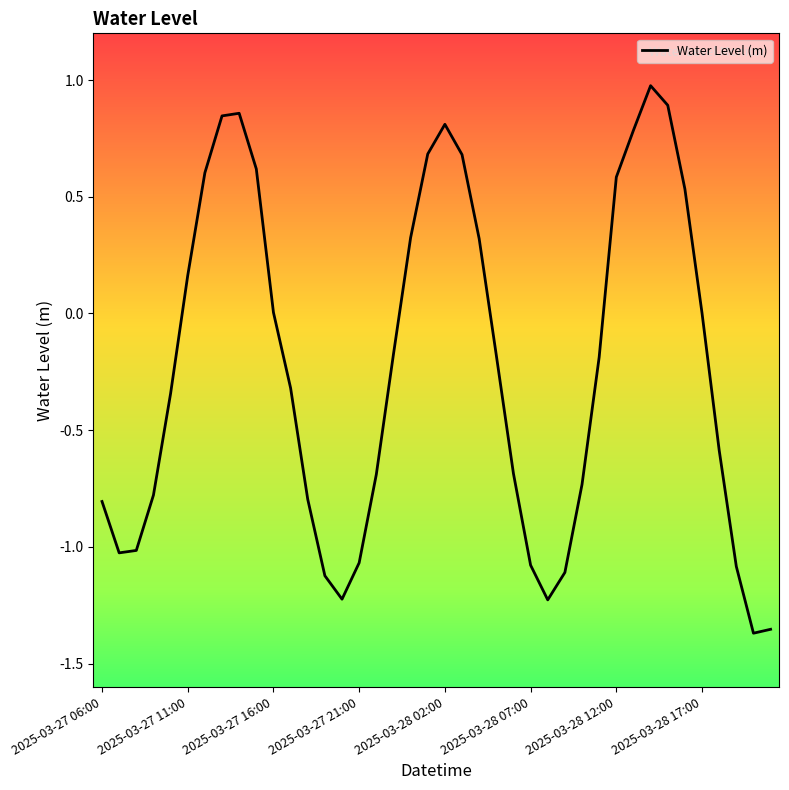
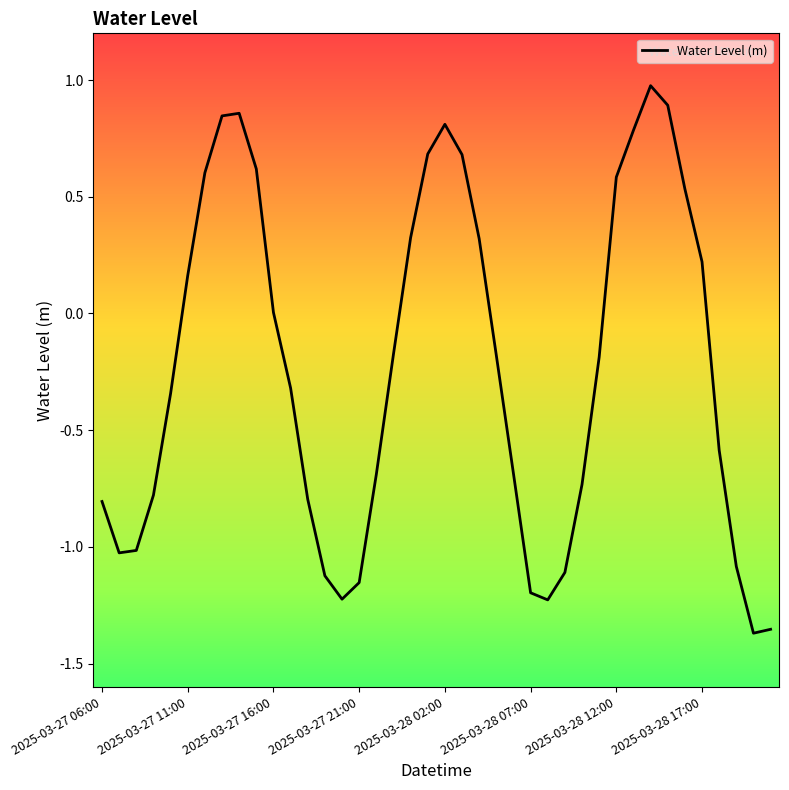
  {
    "2025-03-27 06:00": -0.81,
    "2025-03-27 11:00": 0.16,
    "2025-03-27 16:00": 0.00,
-   "2025-03-27 21:00": -1.07,
+   "2025-03-27 21:00": -1.15,
    "2025-03-28 02:00": 0.81,
-   "2025-03-28 07:00": -1.08,
+   "2025-03-28 07:00": -1.20,
    "2025-03-28 12:00": 0.58,
-   "2025-03-28 17:00": 0.00
+   "2025-03-28 17:00": 0.22
  }
